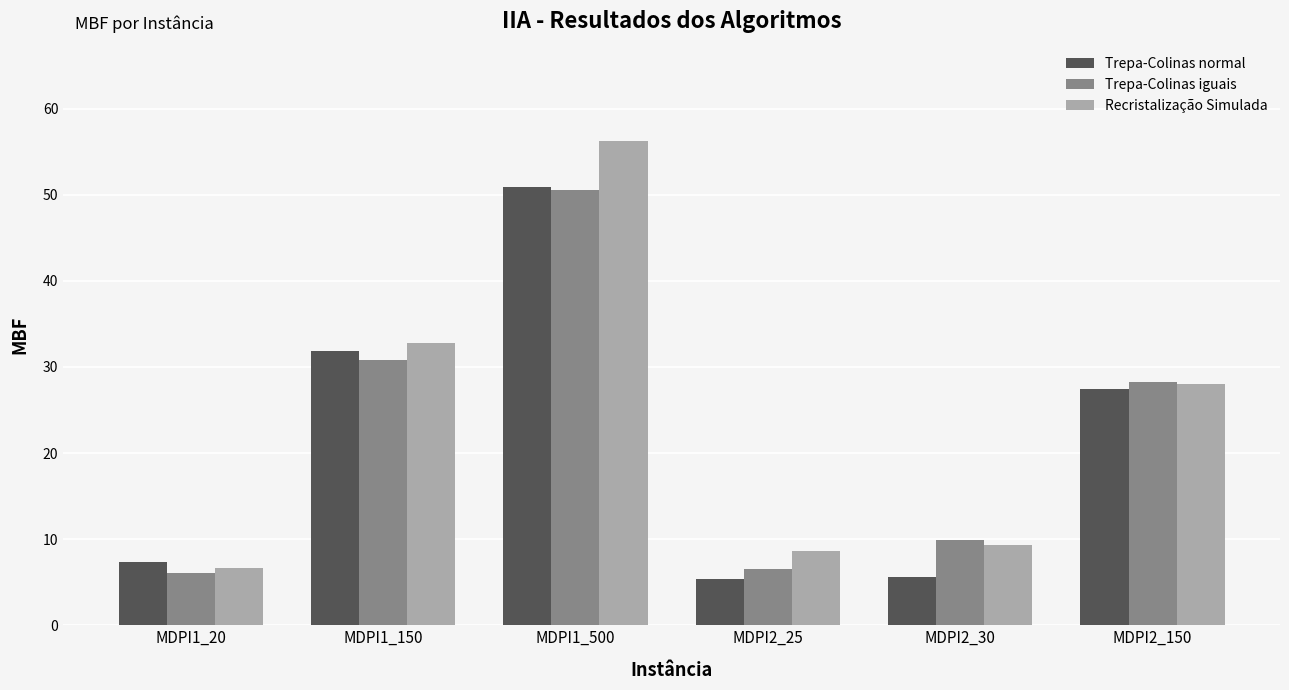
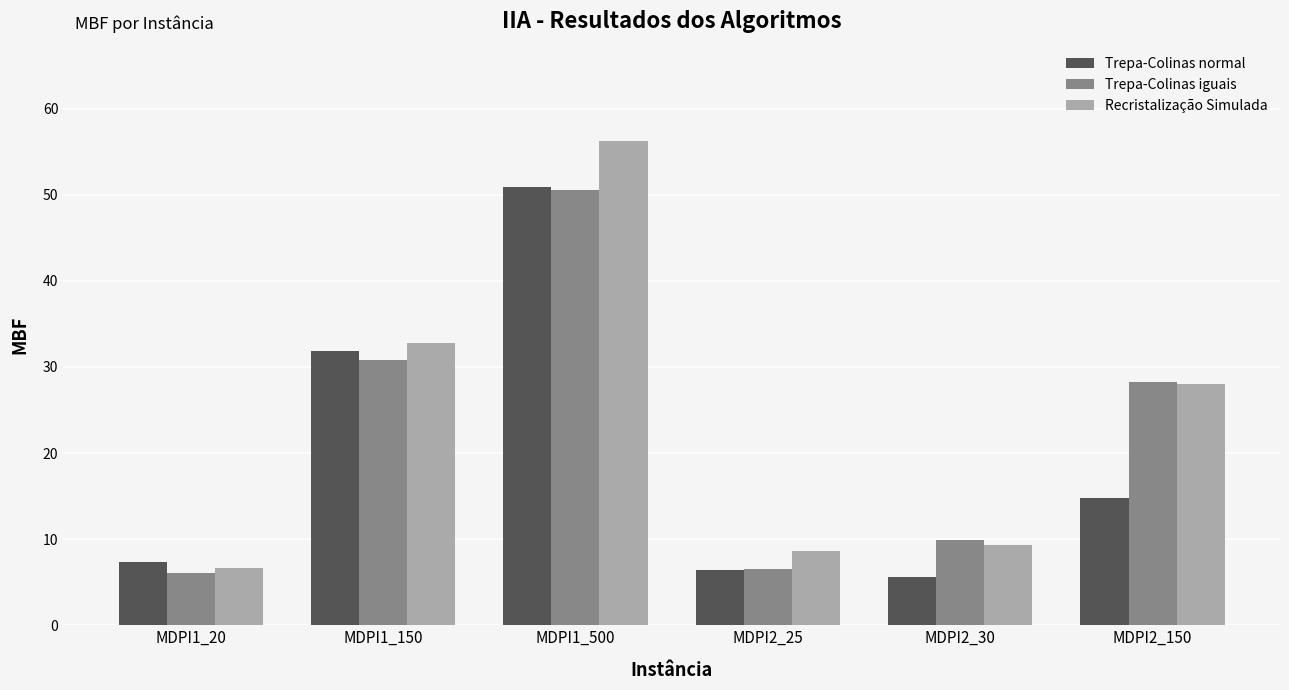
  {
    "Trepa-Colinas normal": {
      "MDPI1_20": 7,
      "MDPI1_150": 32,
      "MDPI1_500": 51,
-     "MDPI2_25": 5,
+     "MDPI2_25": 6,
      "MDPI2_30": 6,
-     "MDPI2_150": 27
+     "MDPI2_150": 15
    }
  }
